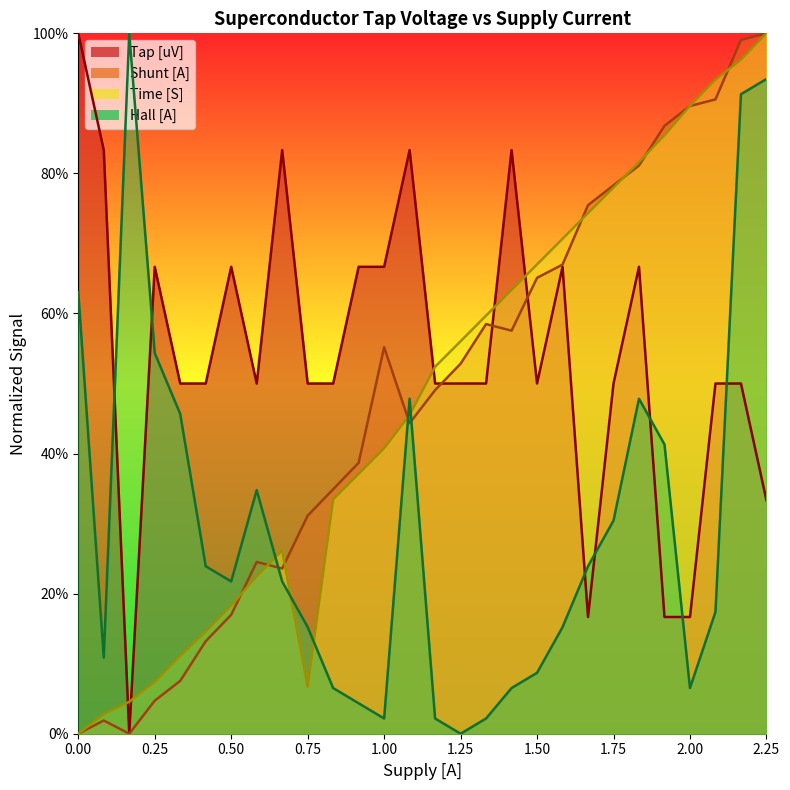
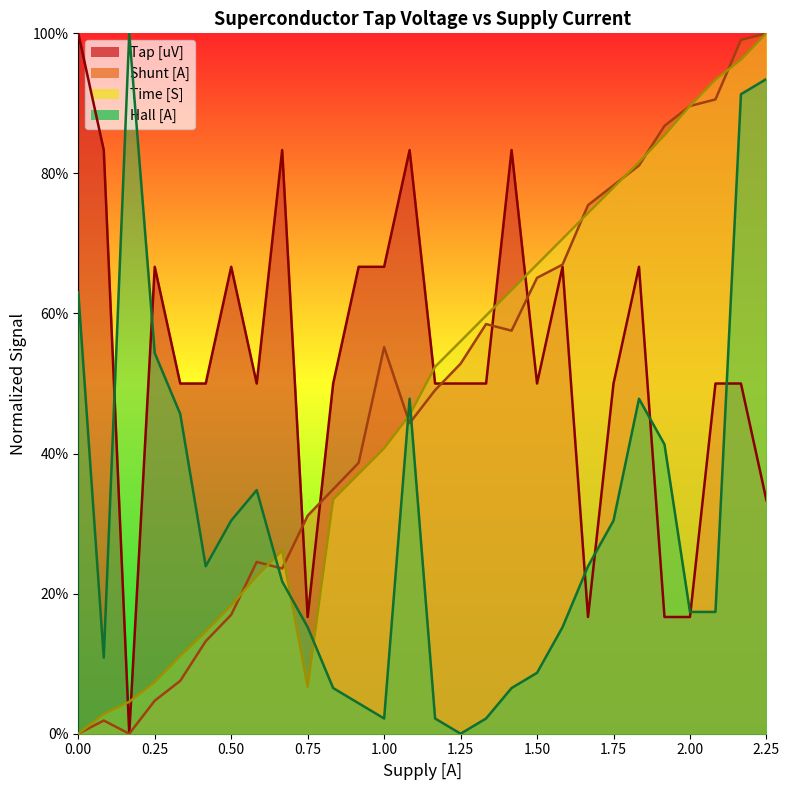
  {
    "Tap [uV]": {
      "0.00": "100%",
      "0.25": "67%",
      "0.50": "67%",
-     "0.75": "50%",
+     "0.75": "17%",
      "1.00": "67%",
      "1.25": "50%",
      "1.50": "50%",
      "1.75": "50%",
      "2.00": "17%",
      "2.25": "33%"
    },
    "Shunt [A]": {
      "0.25": "5%",
      "0.50": "17%",
      "0.75": "31%",
      "1.00": "55%",
      "1.25": "53%",
      "1.50": "65%"
    },
    "Time [S]": {
      "0.25": "7%",
      "0.50": "18%",
      "0.75": "7%",
      "1.00": "41%",
      "1.25": "56%",
      "1.50": "67%"
    },
    "Hall [A]": {
      "0.00": "63%",
      "0.25": "54%",
-     "0.50": "22%",
+     "0.50": "30%",
      "0.75": "15%",
      "1.00": "2%",
      "1.25": "0%",
      "1.50": "9%",
      "1.75": "30%",
-     "2.00": "7%",
+     "2.00": "17%",
      "2.25": "93%"
    }
  }
